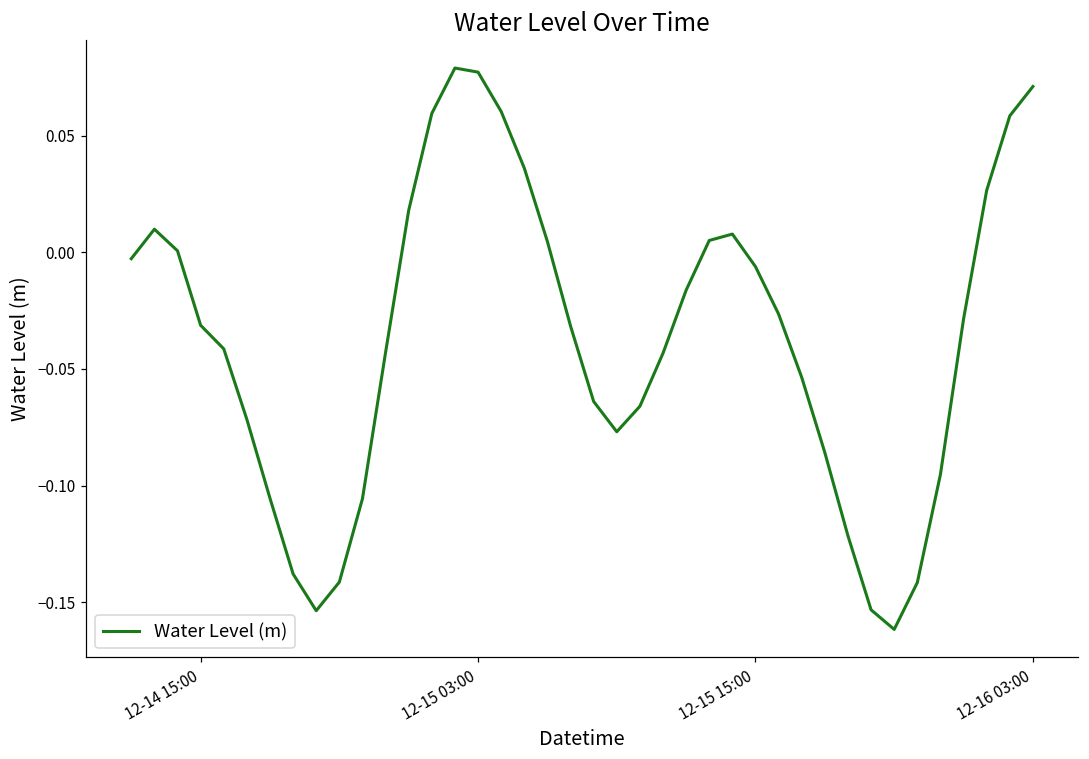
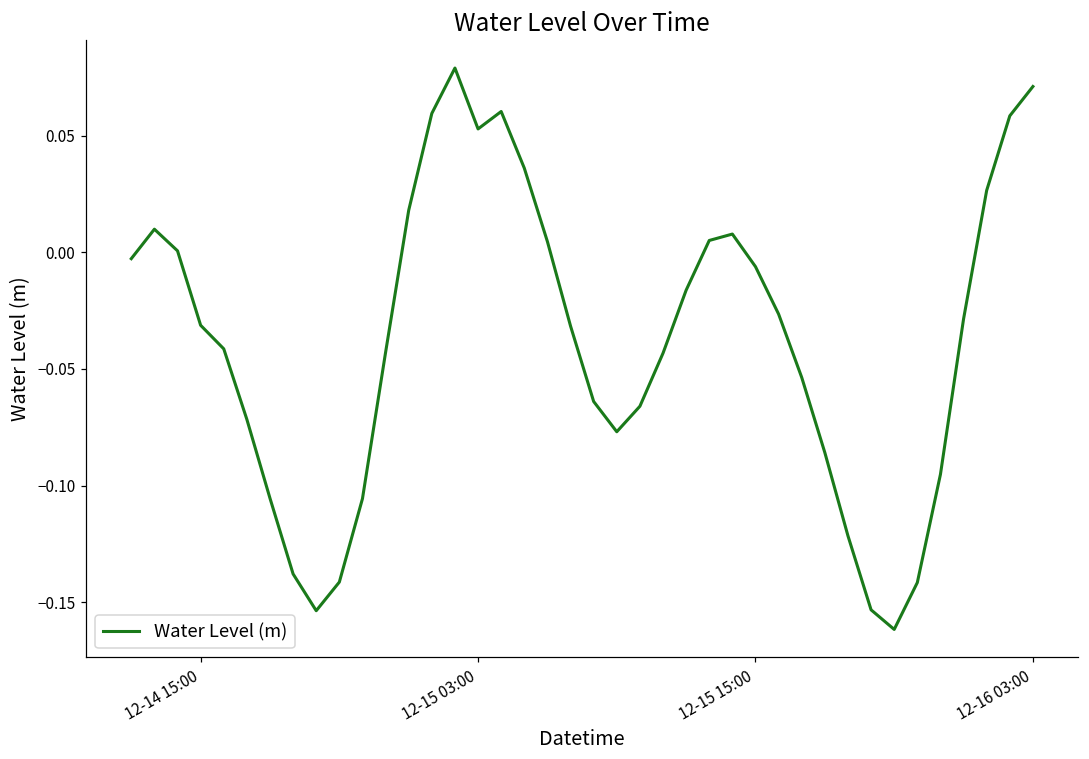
  {
    "12-14 15:00": -0.031,
-   "12-15 03:00": 0.077,
+   "12-15 03:00": 0.053,
    "12-15 15:00": -0.006,
    "12-16 03:00": 0.071
  }
